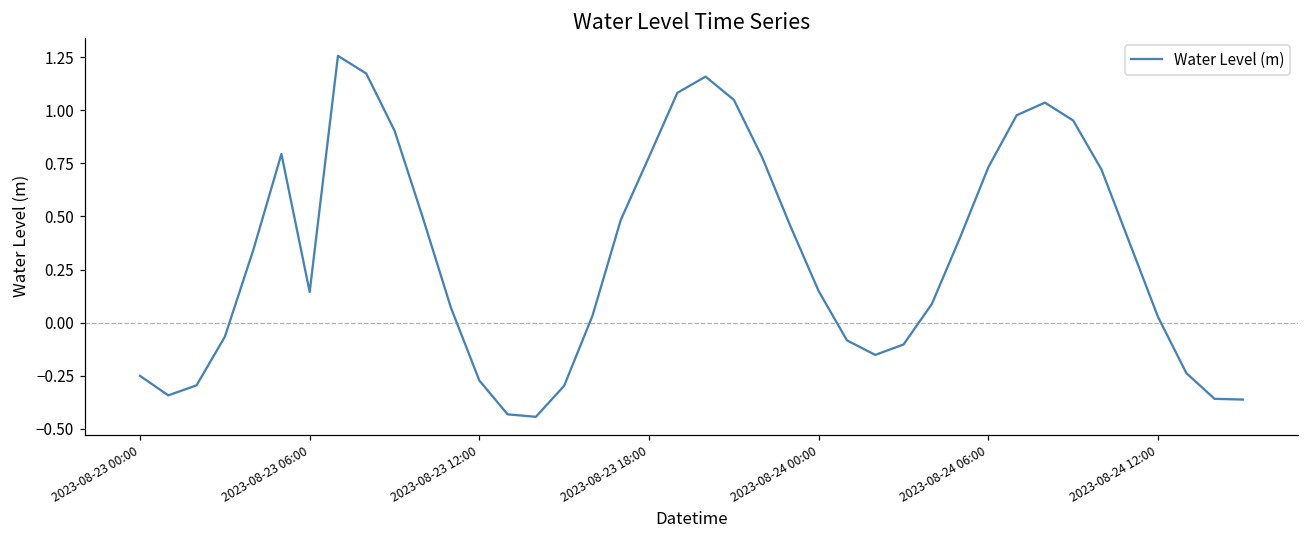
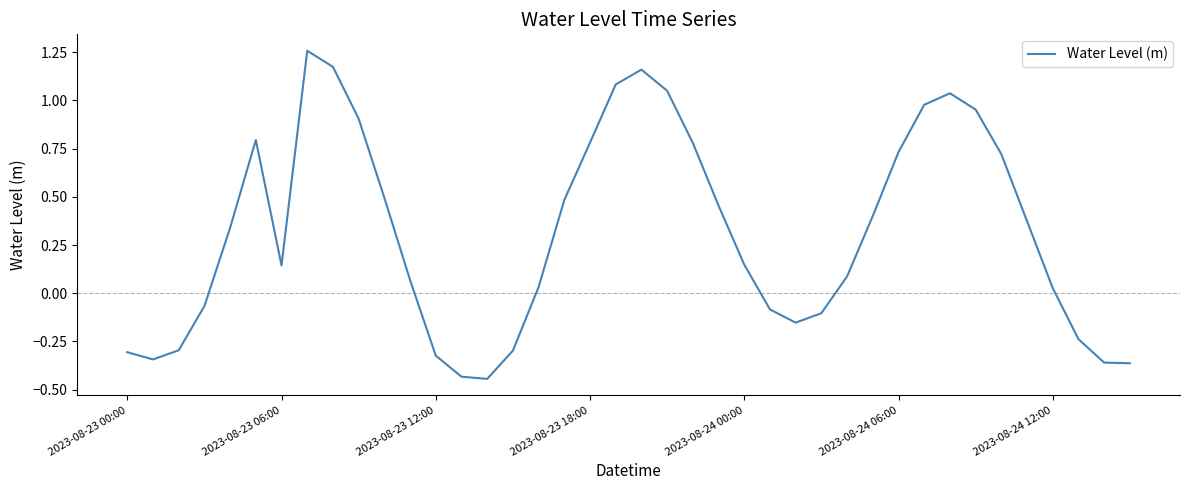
  {
-   "2023-08-23 00:00": -0.25,
+   "2023-08-23 00:00": -0.31,
    "2023-08-23 06:00": 0.14,
-   "2023-08-23 12:00": -0.27,
+   "2023-08-23 12:00": -0.32,
    "2023-08-23 18:00": 0.78,
    "2023-08-24 00:00": 0.15,
    "2023-08-24 06:00": 0.73,
    "2023-08-24 12:00": 0.03
  }
